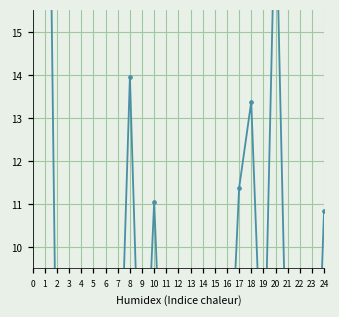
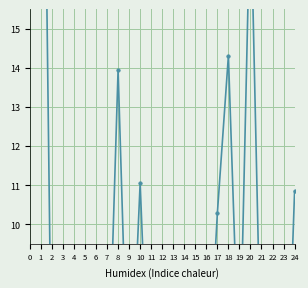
  {
    "8": 14.0,
    "10": 11.1,
-   "17": 11.4,
-   "18": 13.4,
+   "17": 10.3,
+   "18": 14.3,
    "24": 10.8
  }
